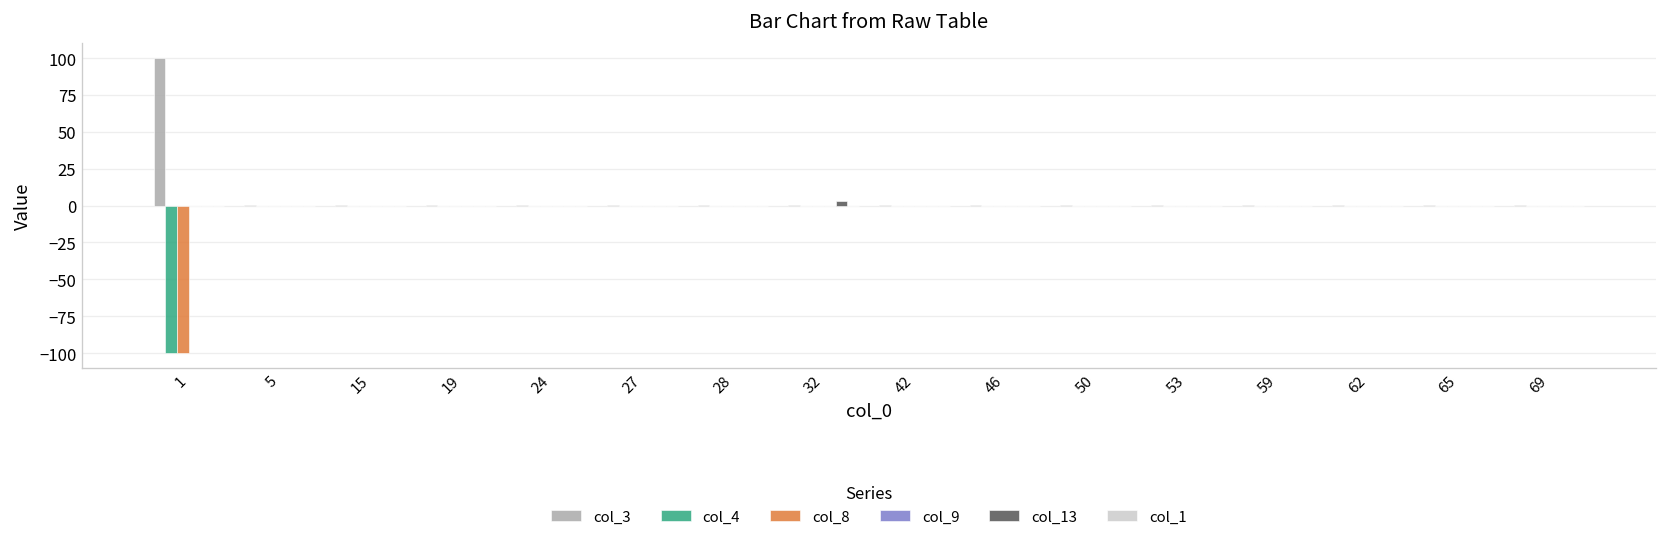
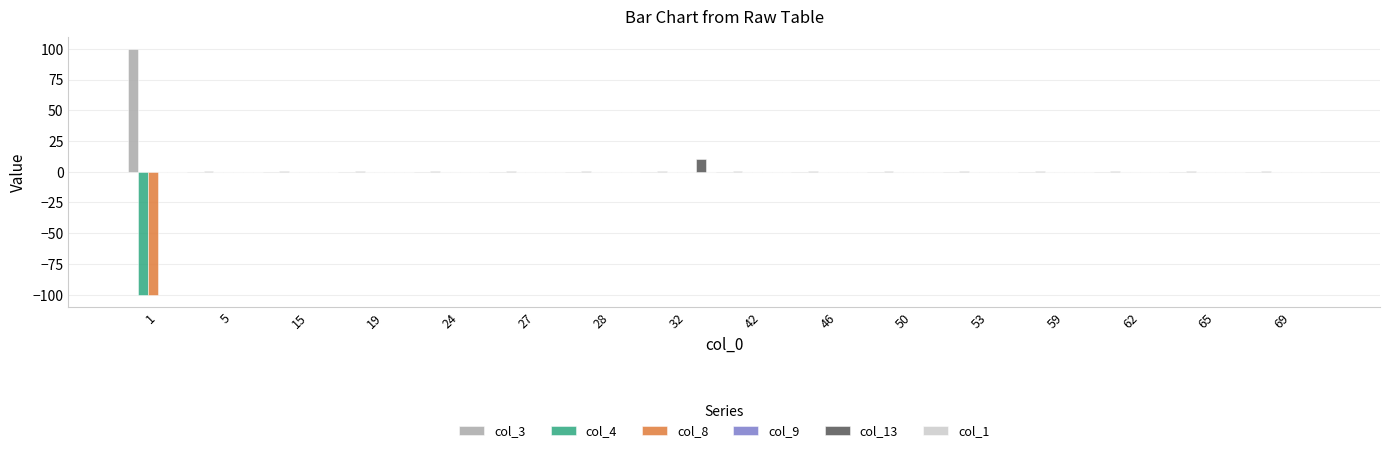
  {
    "col_4": {
      "1": -100
    },
    "col_8": {
      "1": -100,
      "5": 0,
      "15": 0,
      "19": 0,
      "24": 0,
      "27": 0,
      "28": 0,
      "32": 0,
      "42": 0,
      "46": 0,
      "50": 0,
      "53": 0,
      "59": 0,
      "62": 0,
      "65": 0,
      "69": 0
    },
    "col_9": {
      "1": 0,
      "5": 0,
      "15": 0,
      "19": 0,
      "24": 0,
      "27": 0,
      "28": 0,
      "32": 0,
      "42": 0,
      "46": 0,
      "50": 0,
      "53": 0,
      "59": 0,
      "62": 0,
      "65": 0,
      "69": 0
    },
    "col_13": {
      "1": 0,
      "5": 0,
      "15": 0,
      "19": 0,
      "24": 0,
      "27": 0,
      "28": 0,
-     "32": 3,
+     "32": 10,
      "42": 0,
      "46": 0,
      "50": 0,
      "53": 0,
      "59": 0,
      "62": 0,
      "65": 0,
      "69": 0
    }
  }
